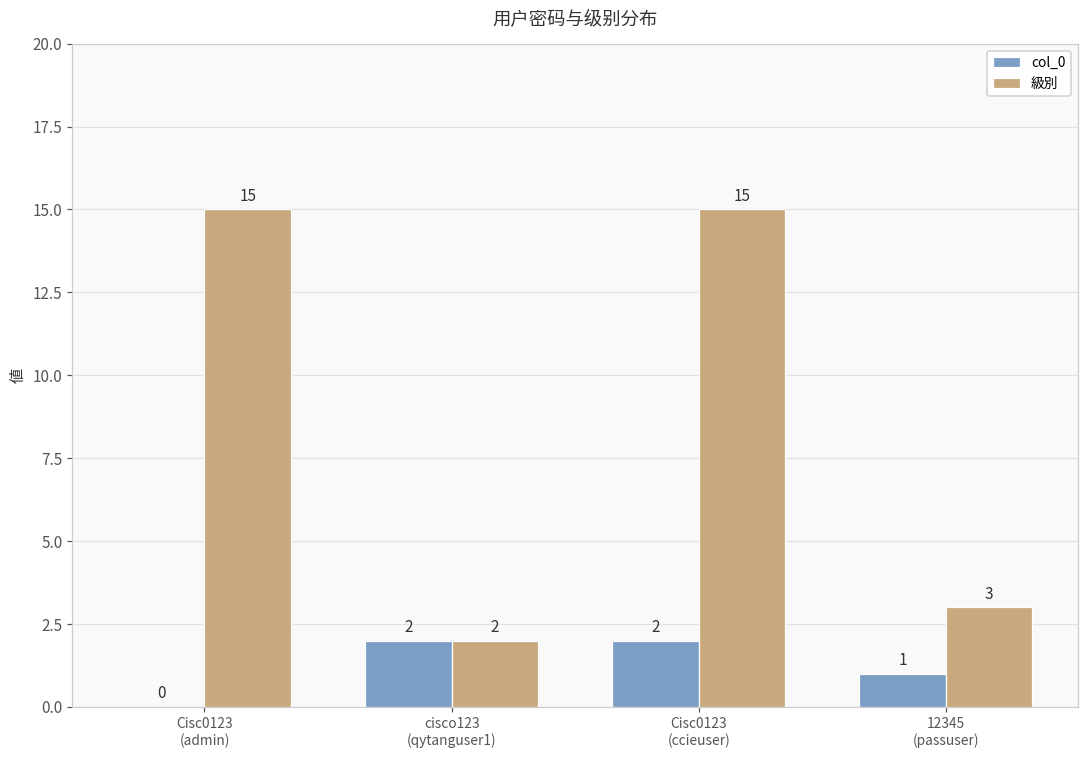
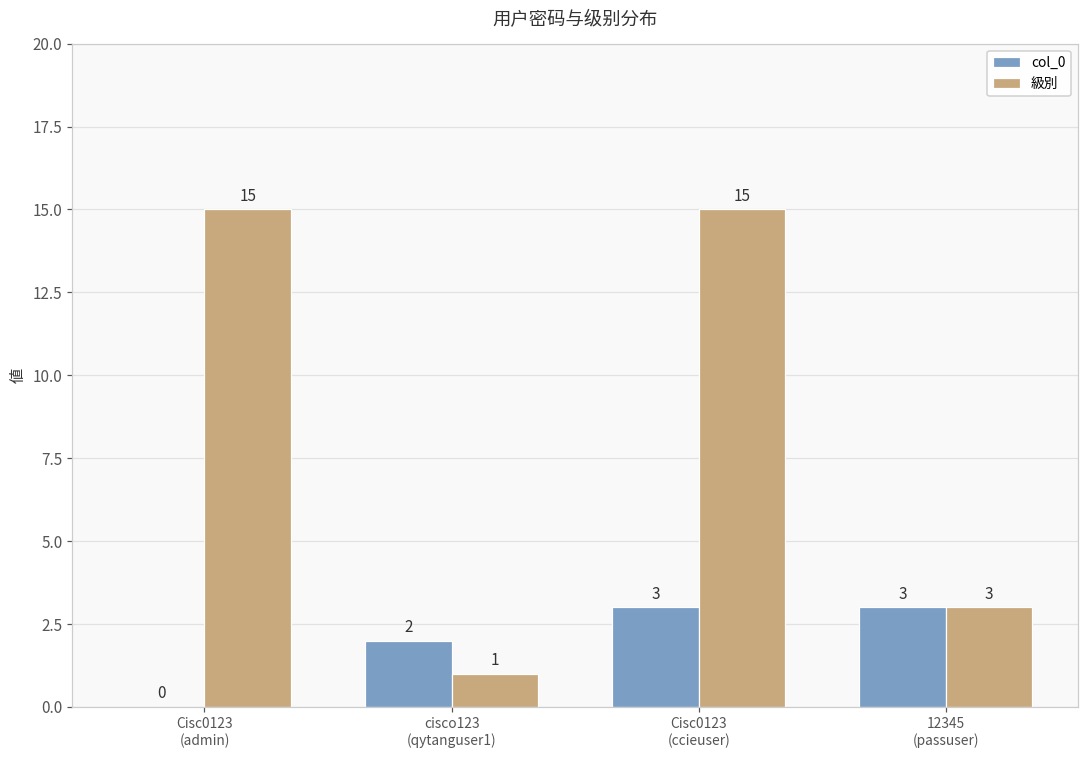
  {
    "col_0": {
      "Cisc0123 (admin)": 0,
      "cisco123 (qytanguser1)": 2,
-     "Cisc0123 (ccieuser)": 2,
-     "12345 (passuser)": 1
+     "Cisc0123 (ccieuser)": 3,
+     "12345 (passuser)": 3
    },
    "級別": {
      "Cisc0123 (admin)": 15,
-     "cisco123 (qytanguser1)": 2,
+     "cisco123 (qytanguser1)": 1,
      "Cisc0123 (ccieuser)": 15,
      "12345 (passuser)": 3
    }
  }
